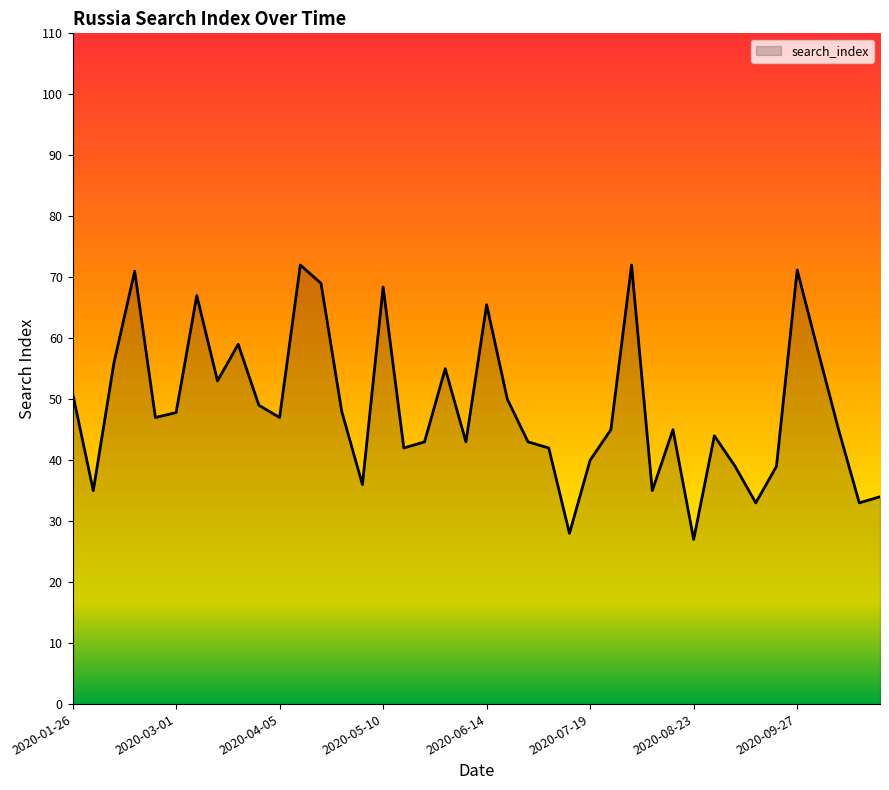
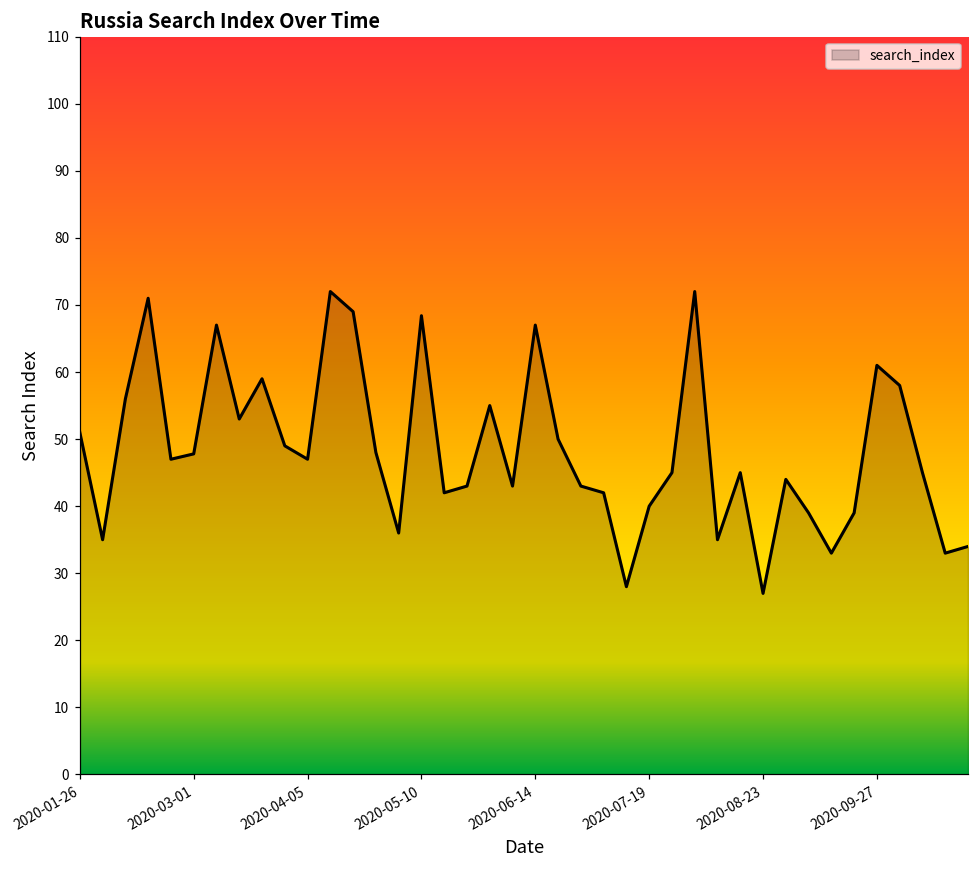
  {
    "2020-01-26": 51,
    "2020-03-01": 48,
    "2020-04-05": 47,
    "2020-05-10": 68,
-   "2020-06-14": 66,
+   "2020-06-14": 67,
    "2020-07-19": 40,
    "2020-08-23": 27,
-   "2020-09-27": 71
+   "2020-09-27": 61
  }
